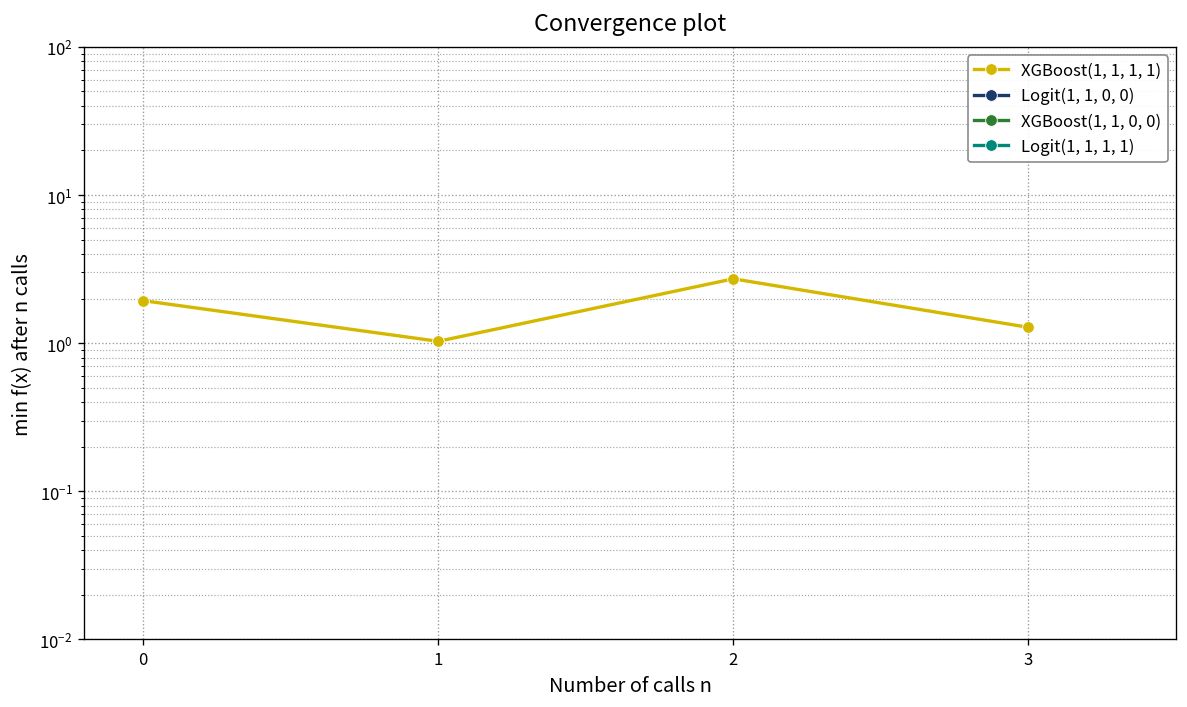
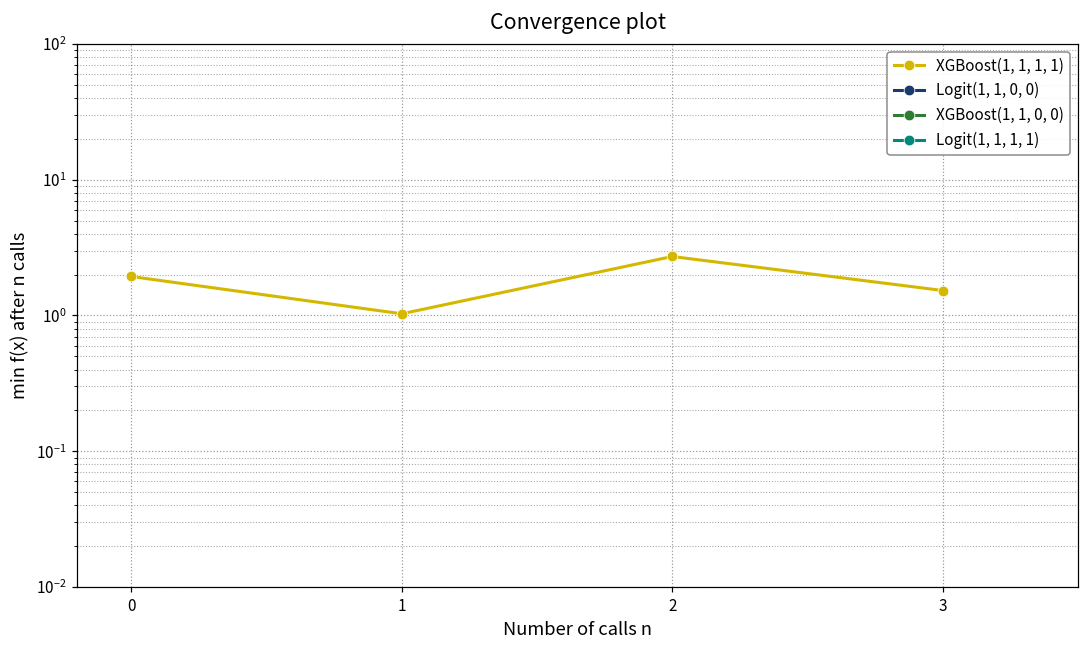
  {
    "XGBoost(1, 1, 1, 1)": {
      "0": 1.9,
      "1": 1.0,
      "2": 2.7,
-     "3": 1.3
+     "3": 1.5
    }
  }
